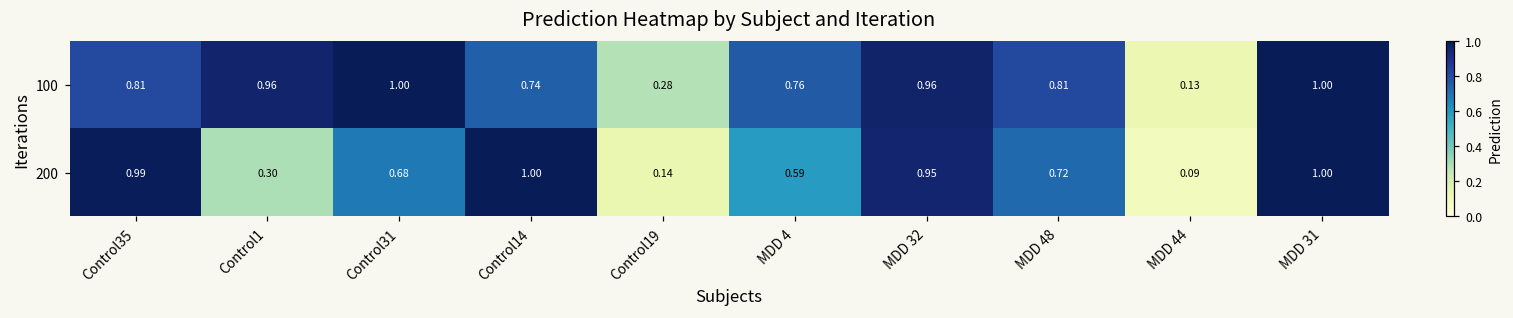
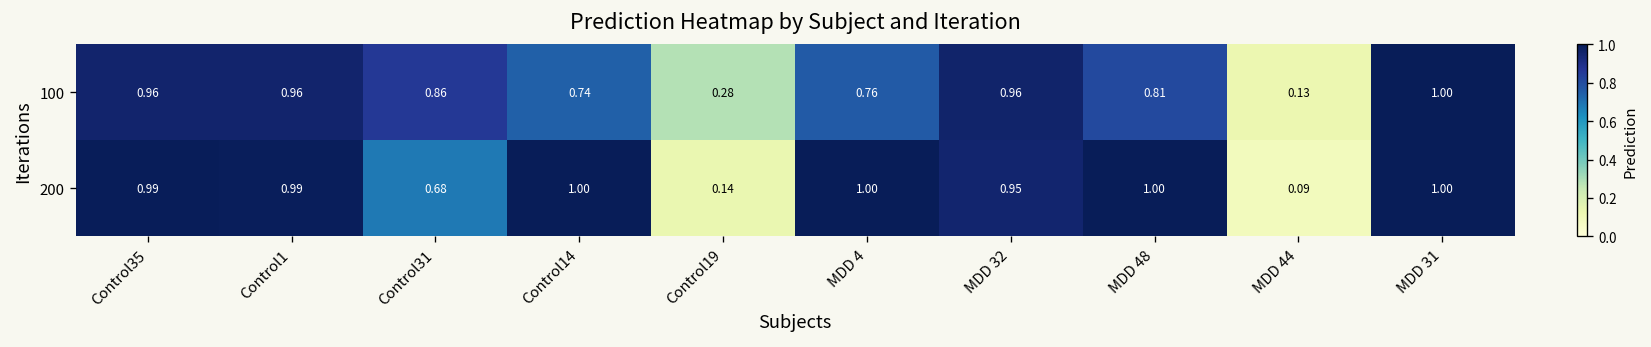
  {
    "100": {
-     "Control35": 0.81,
+     "Control35": 0.96,
      "Control1": 0.96,
-     "Control31": 1.00,
+     "Control31": 0.86,
      "Control14": 0.74,
      "Control19": 0.28,
      "MDD 4": 0.76,
      "MDD 32": 0.96,
      "MDD 48": 0.81,
      "MDD 44": 0.13,
      "MDD 31": 1.00
    },
    "200": {
      "Control35": 0.99,
-     "Control1": 0.30,
+     "Control1": 0.99,
      "Control31": 0.68,
      "Control14": 1.00,
      "Control19": 0.14,
-     "MDD 4": 0.59,
+     "MDD 4": 1.00,
      "MDD 32": 0.95,
-     "MDD 48": 0.72,
+     "MDD 48": 1.00,
      "MDD 44": 0.09,
      "MDD 31": 1.00
    }
  }
